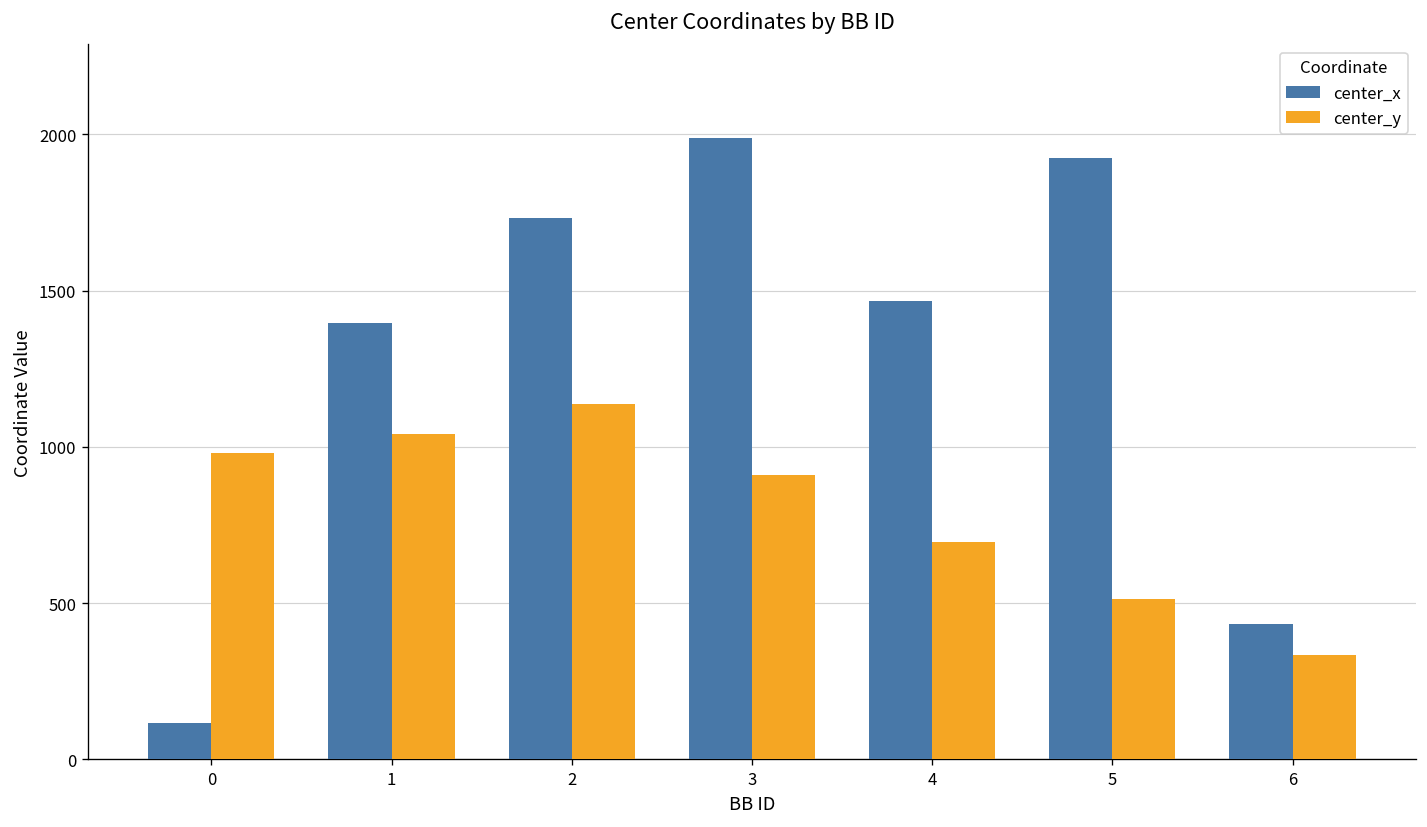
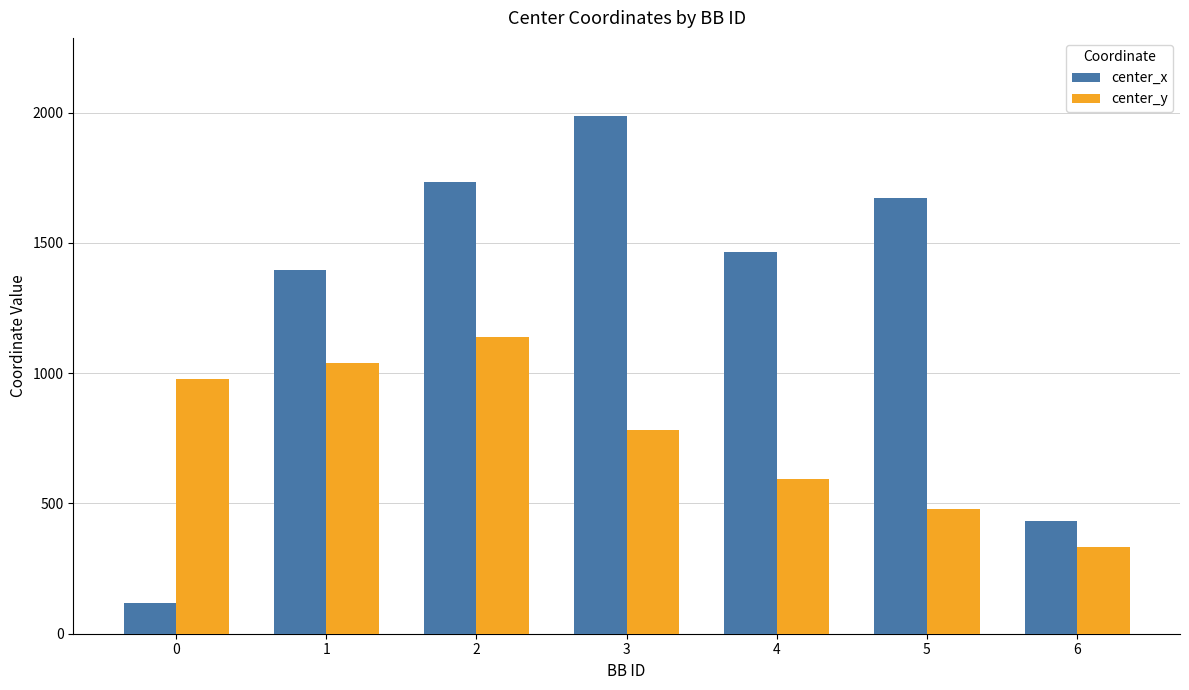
  {
    "center_x": {
      "0": 120,
      "1": 1400,
      "2": 1730,
      "3": 1990,
      "4": 1470,
-     "5": 1920,
+     "5": 1670,
      "6": 430
    },
    "center_y": {
      "0": 980,
      "1": 1040,
      "2": 1140,
-     "3": 910,
-     "4": 690,
-     "5": 510,
+     "3": 780,
+     "4": 590,
+     "5": 480,
      "6": 330
    }
  }
